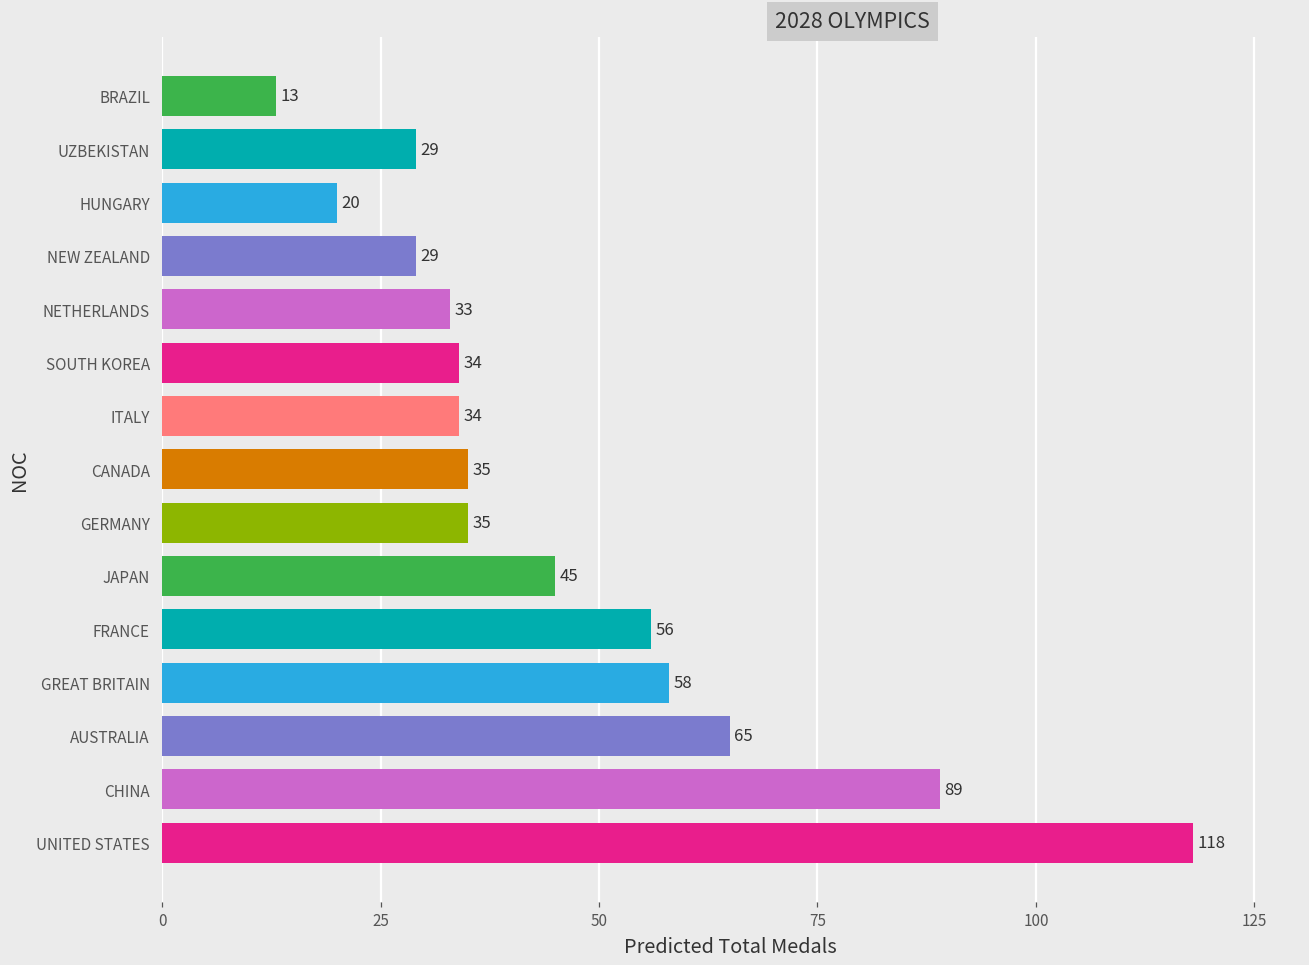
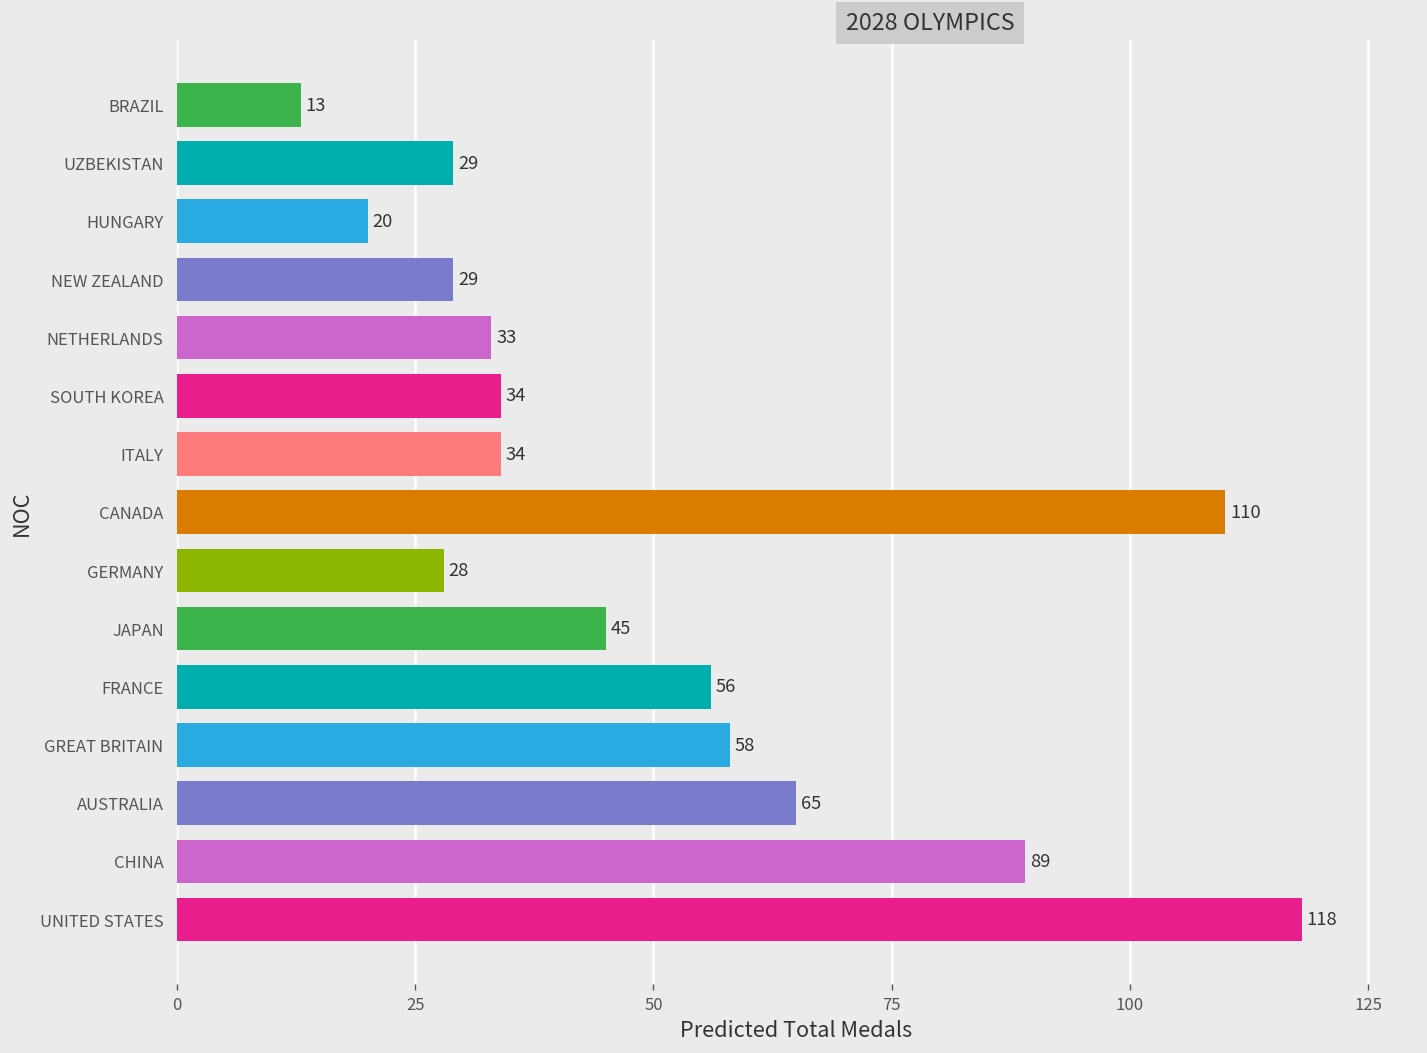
  {
    "BRAZIL": 13,
    "UZBEKISTAN": 29,
    "HUNGARY": 20,
    "NEW ZEALAND": 29,
    "NETHERLANDS": 33,
    "SOUTH KOREA": 34,
    "ITALY": 34,
-   "CANADA": 35,
-   "GERMANY": 35,
+   "CANADA": 110,
+   "GERMANY": 28,
    "JAPAN": 45,
    "FRANCE": 56,
    "GREAT BRITAIN": 58,
    "AUSTRALIA": 65,
    "CHINA": 89,
    "UNITED STATES": 118
  }
